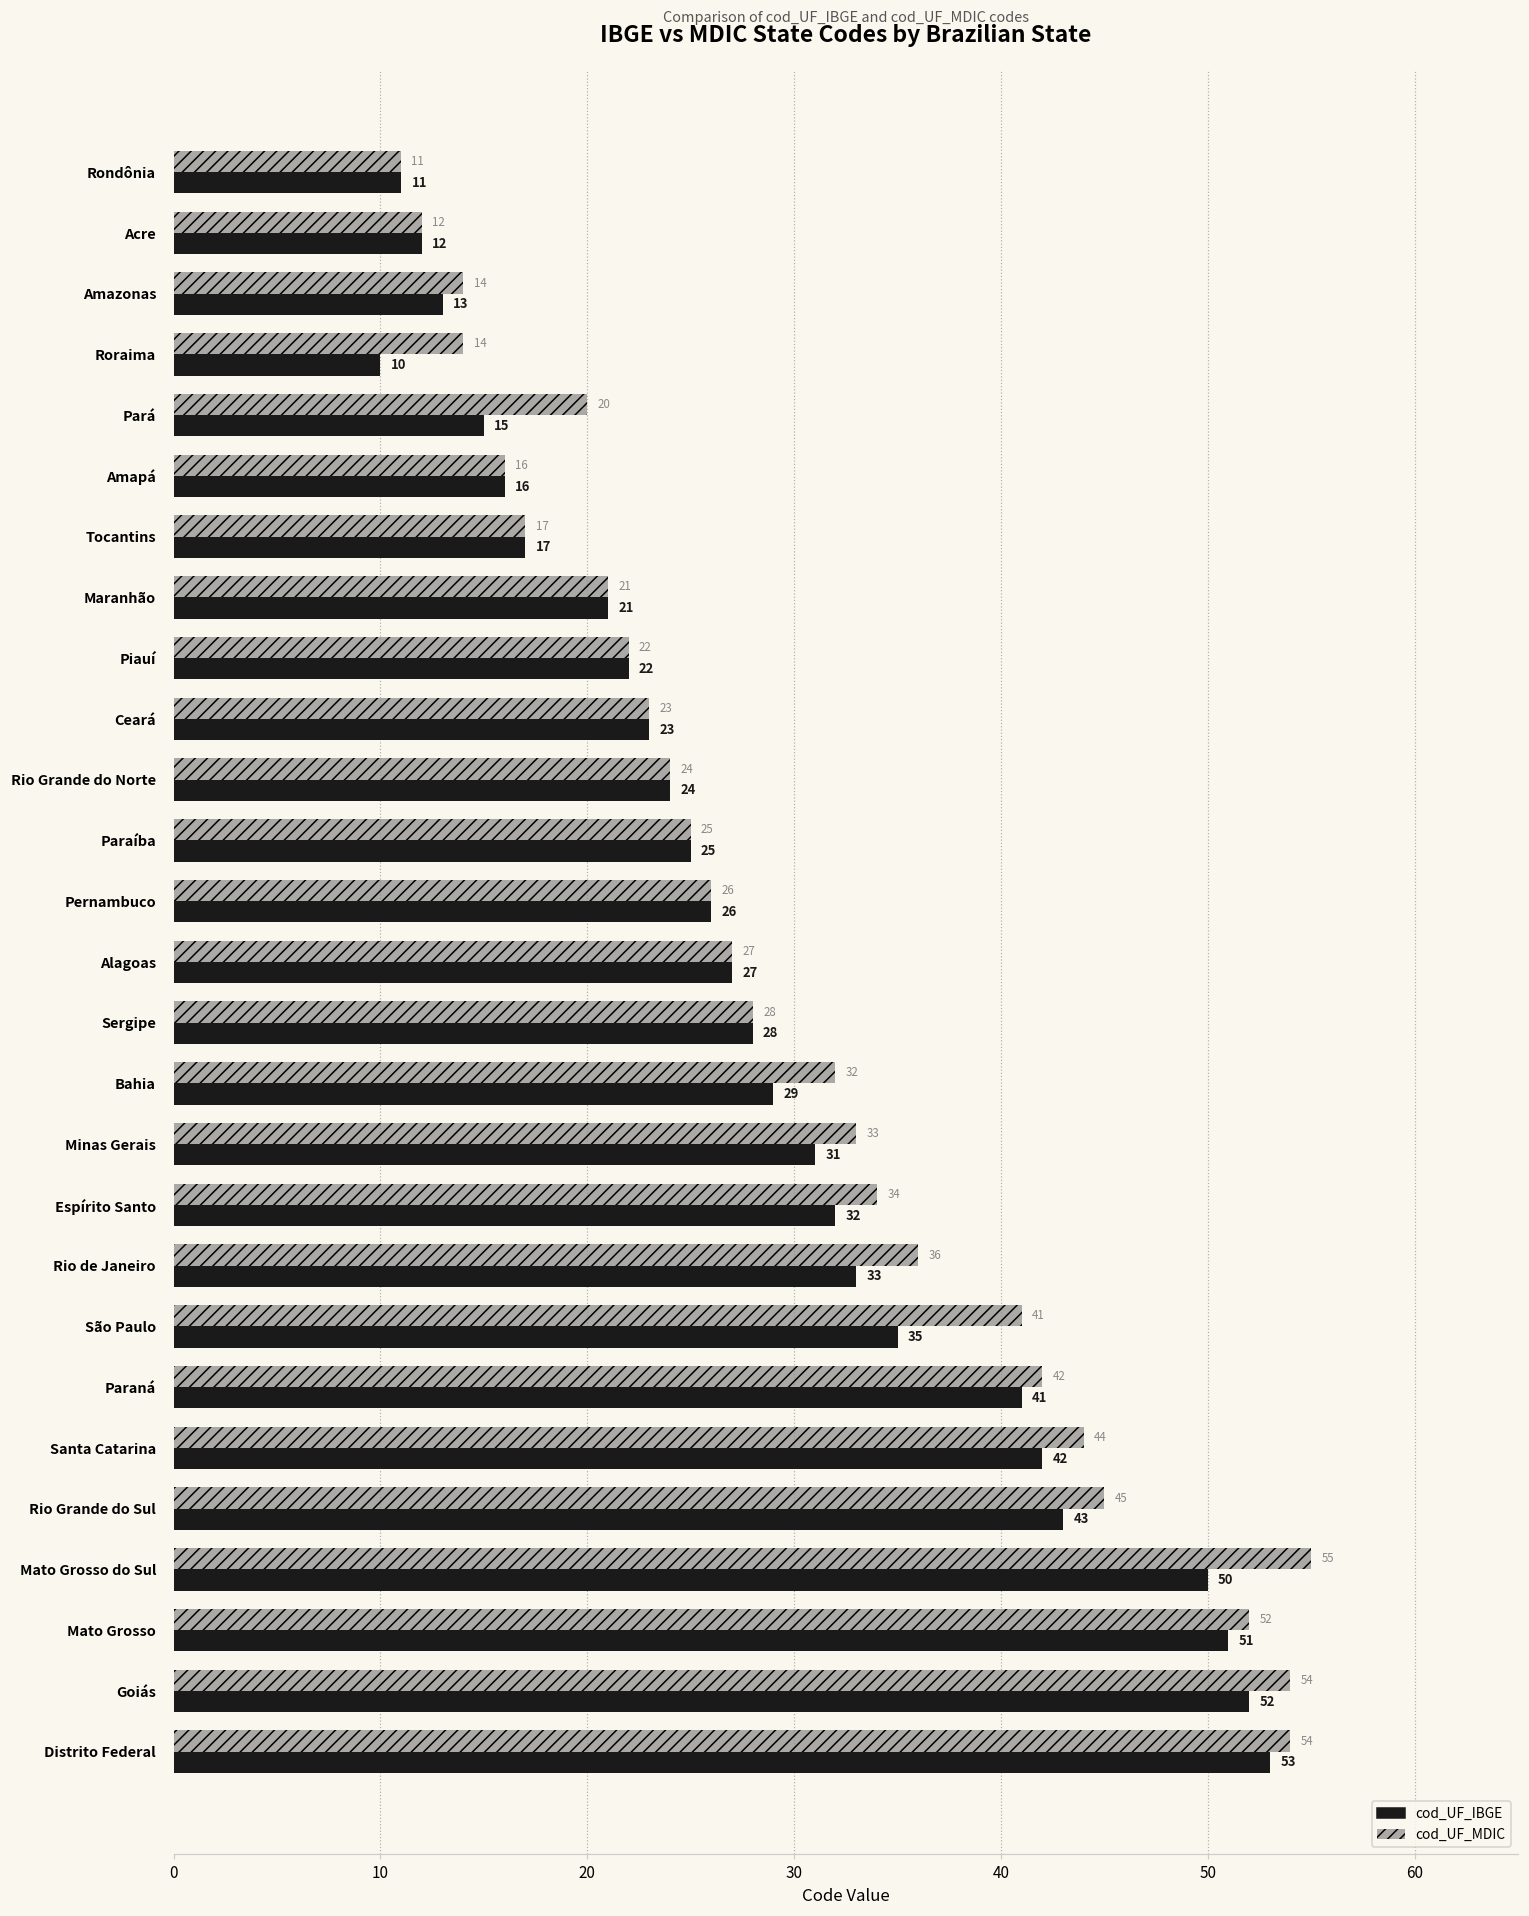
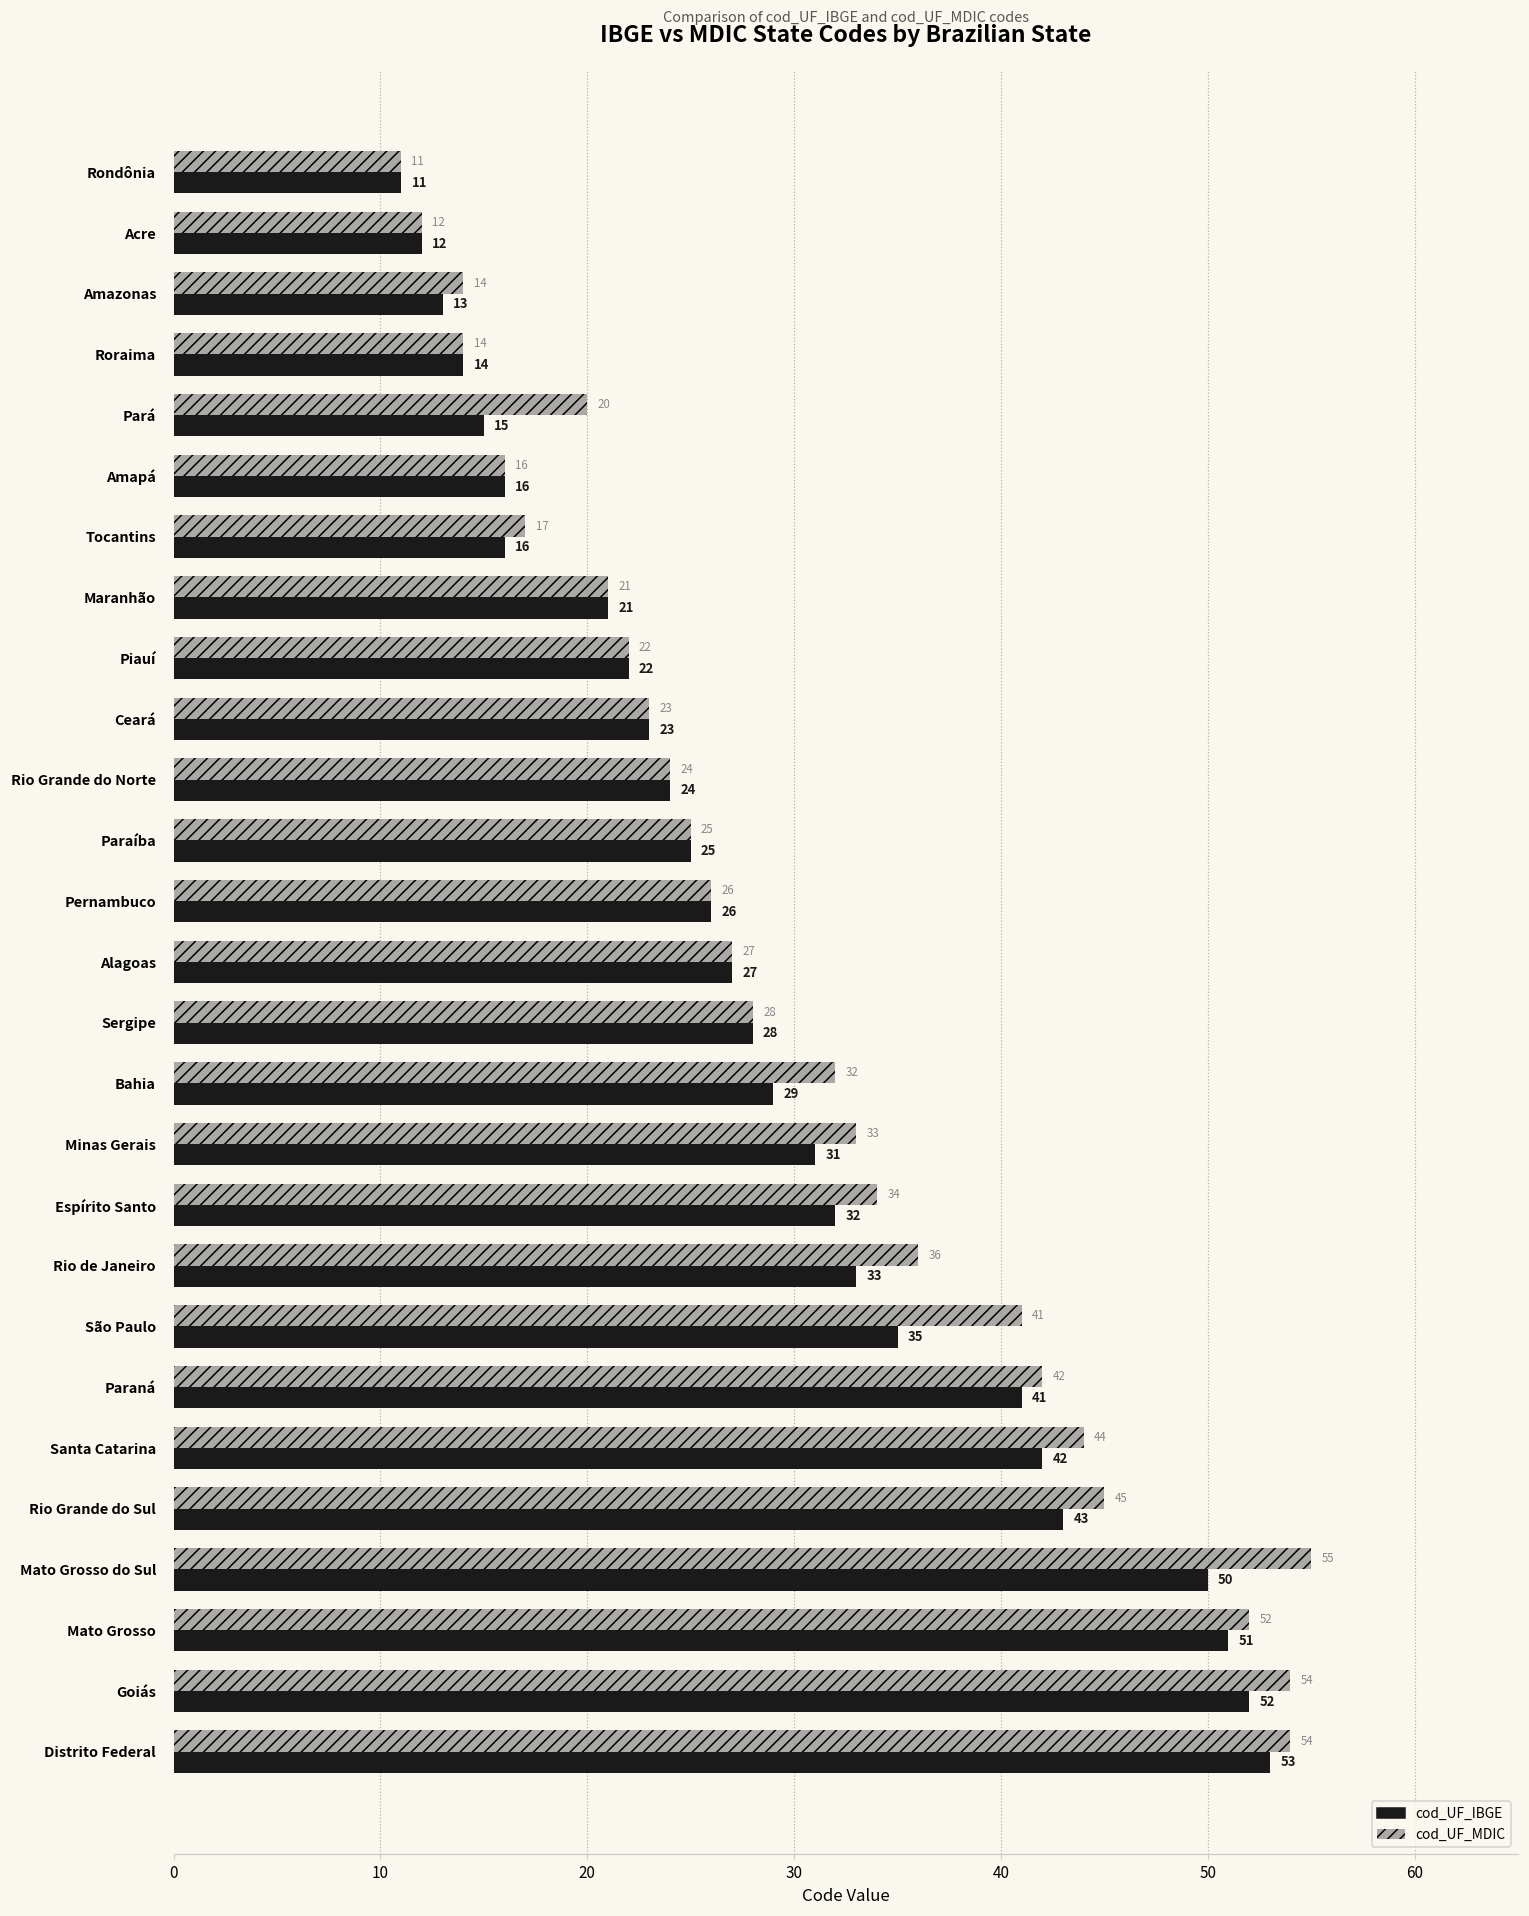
  {
    "cod_UF_IBGE": {
      "Rondônia": 11,
      "Acre": 12,
      "Amazonas": 13,
-     "Roraima": 10,
+     "Roraima": 14,
      "Pará": 15,
      "Amapá": 16,
-     "Tocantins": 17,
+     "Tocantins": 16,
      "Maranhão": 21,
      "Piauí": 22,
      "Ceará": 23,
      "Rio Grande do Norte": 24,
      "Paraíba": 25,
      "Pernambuco": 26,
      "Alagoas": 27,
      "Sergipe": 28,
      "Bahia": 29,
      "Minas Gerais": 31,
      "Espírito Santo": 32,
      "Rio de Janeiro": 33,
      "São Paulo": 35,
      "Paraná": 41,
      "Santa Catarina": 42,
      "Rio Grande do Sul": 43,
      "Mato Grosso do Sul": 50,
      "Mato Grosso": 51,
      "Goiás": 52,
      "Distrito Federal": 53
    },
    "cod_UF_MDIC": {
      "Rondônia": 11,
      "Acre": 12,
      "Amazonas": 14,
      "Roraima": 14,
      "Pará": 20,
      "Amapá": 16,
      "Tocantins": 17,
      "Maranhão": 21,
      "Piauí": 22,
      "Ceará": 23,
      "Rio Grande do Norte": 24,
      "Paraíba": 25,
      "Pernambuco": 26,
      "Alagoas": 27,
      "Sergipe": 28,
      "Bahia": 32,
      "Minas Gerais": 33,
      "Espírito Santo": 34,
      "Rio de Janeiro": 36,
      "São Paulo": 41,
      "Paraná": 42,
      "Santa Catarina": 44,
      "Rio Grande do Sul": 45,
      "Mato Grosso do Sul": 55,
      "Mato Grosso": 52,
      "Goiás": 54,
      "Distrito Federal": 54
    }
  }
